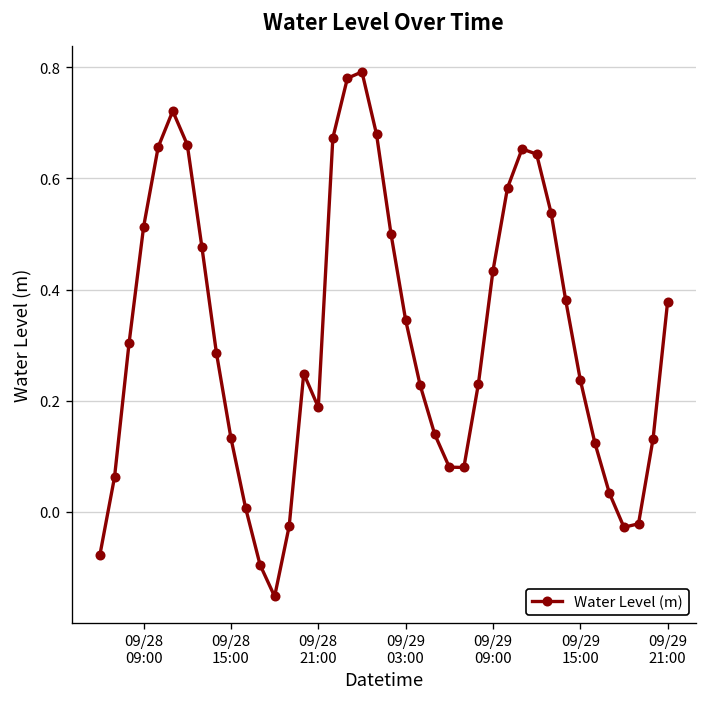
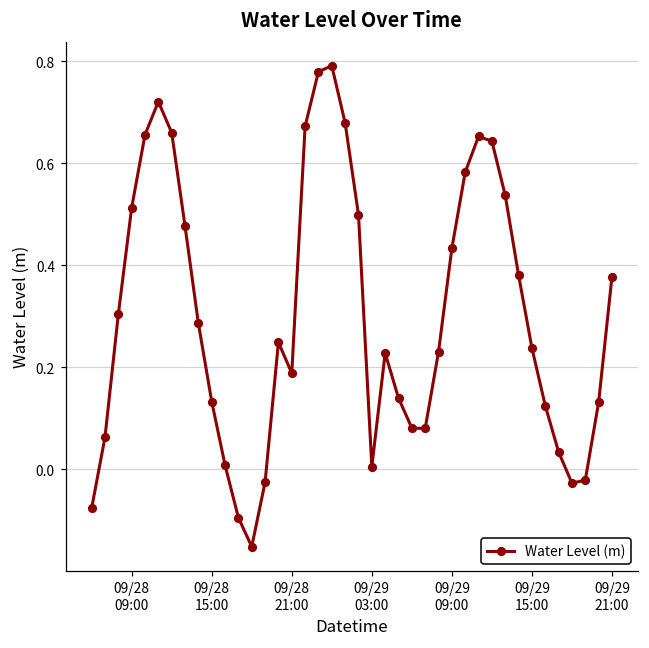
  {
    "09/28 09:00": 0.51,
    "09/28 15:00": 0.13,
    "09/28 21:00": 0.19,
-   "09/29 03:00": 0.35,
+   "09/29 03:00": 0.00,
    "09/29 09:00": 0.43,
    "09/29 15:00": 0.24,
    "09/29 21:00": 0.38
  }
